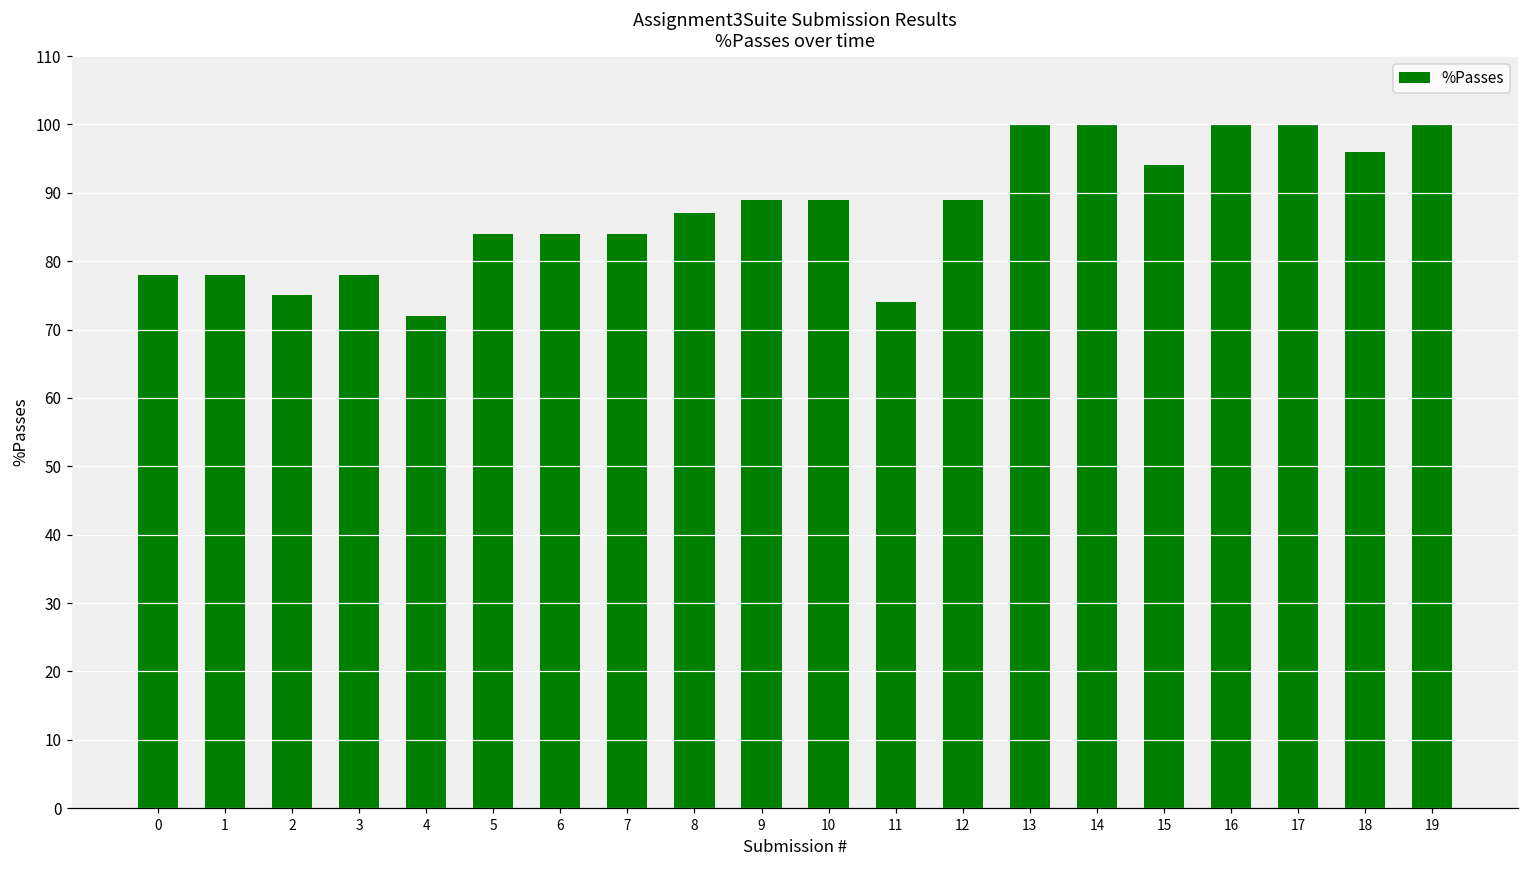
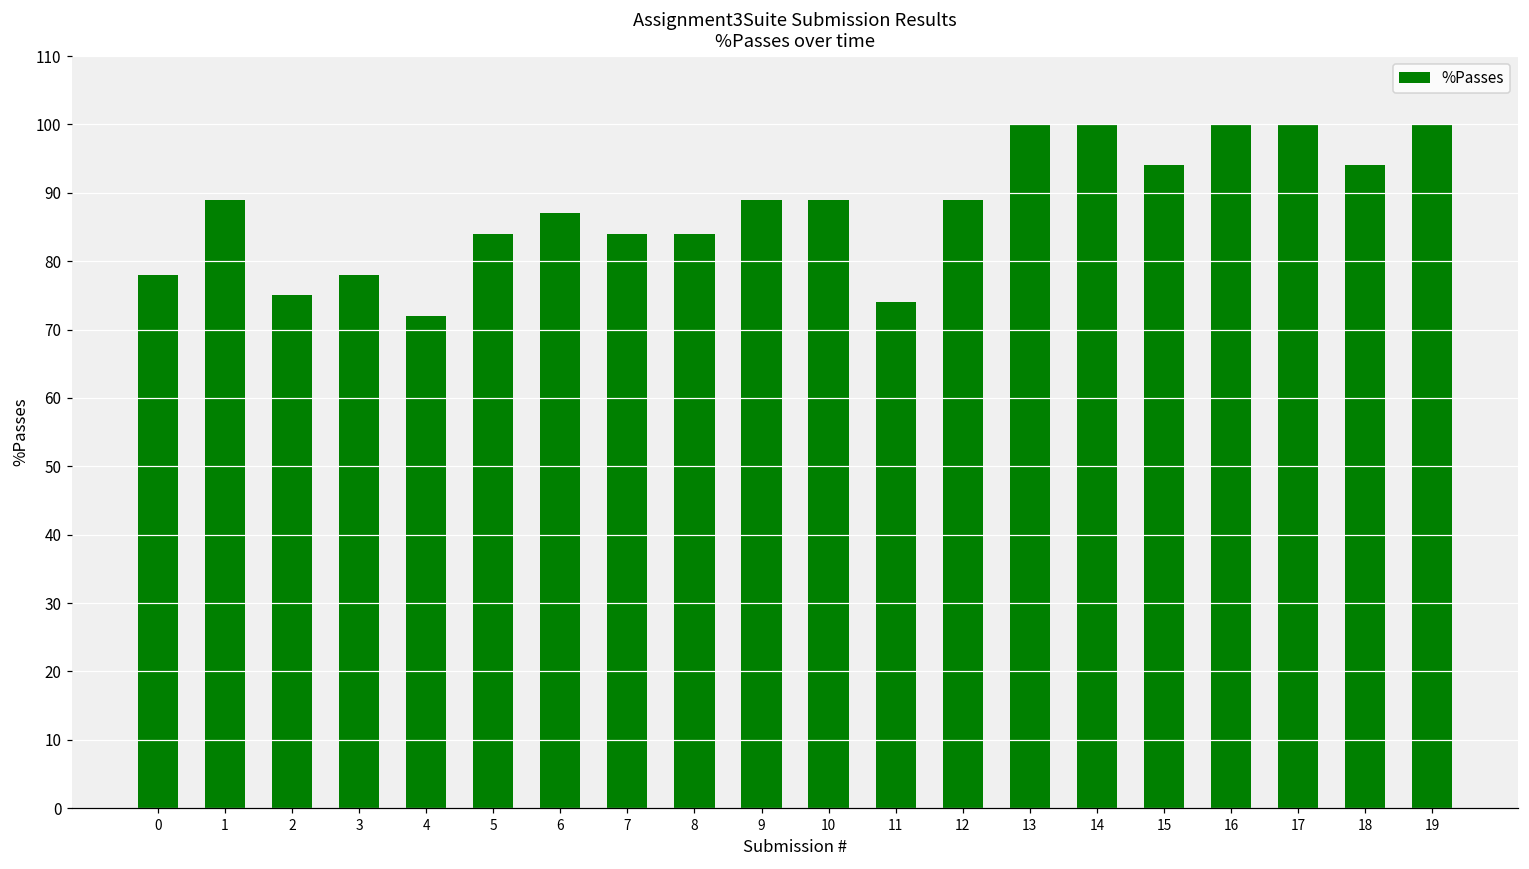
  {
    "0": 78,
-   "1": 78,
+   "1": 89,
    "2": 75,
    "3": 78,
    "4": 72,
    "5": 84,
-   "6": 84,
+   "6": 87,
    "7": 84,
-   "8": 87,
+   "8": 84,
    "9": 89,
    "10": 89,
    "11": 74,
    "12": 89,
    "13": 100,
    "14": 100,
    "15": 94,
    "16": 100,
    "17": 100,
-   "18": 96,
+   "18": 94,
    "19": 100
  }
